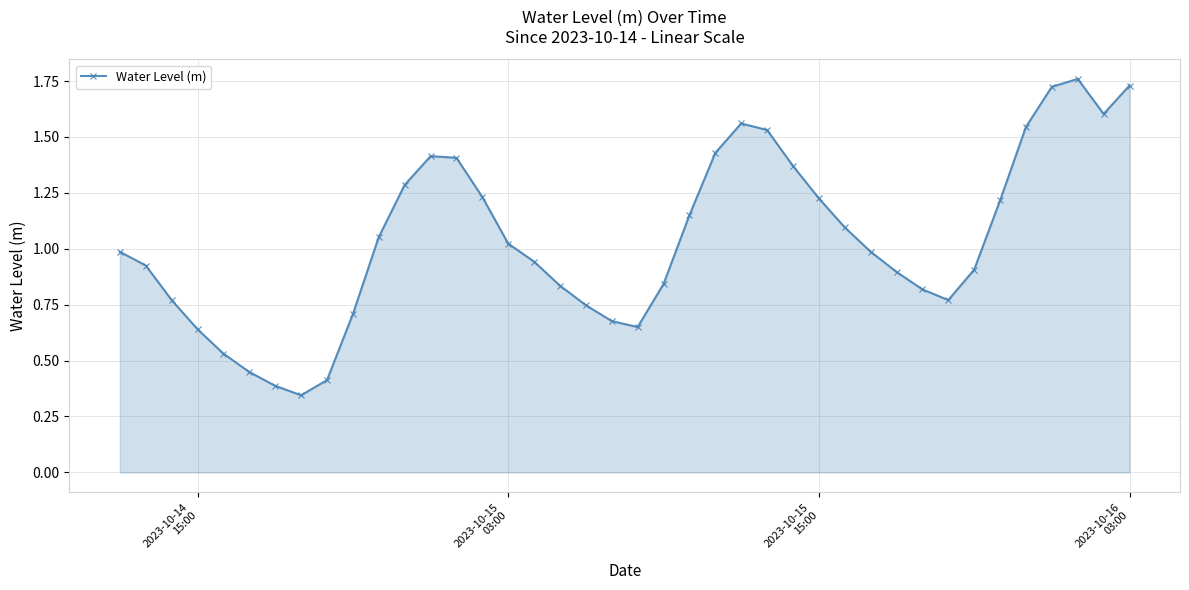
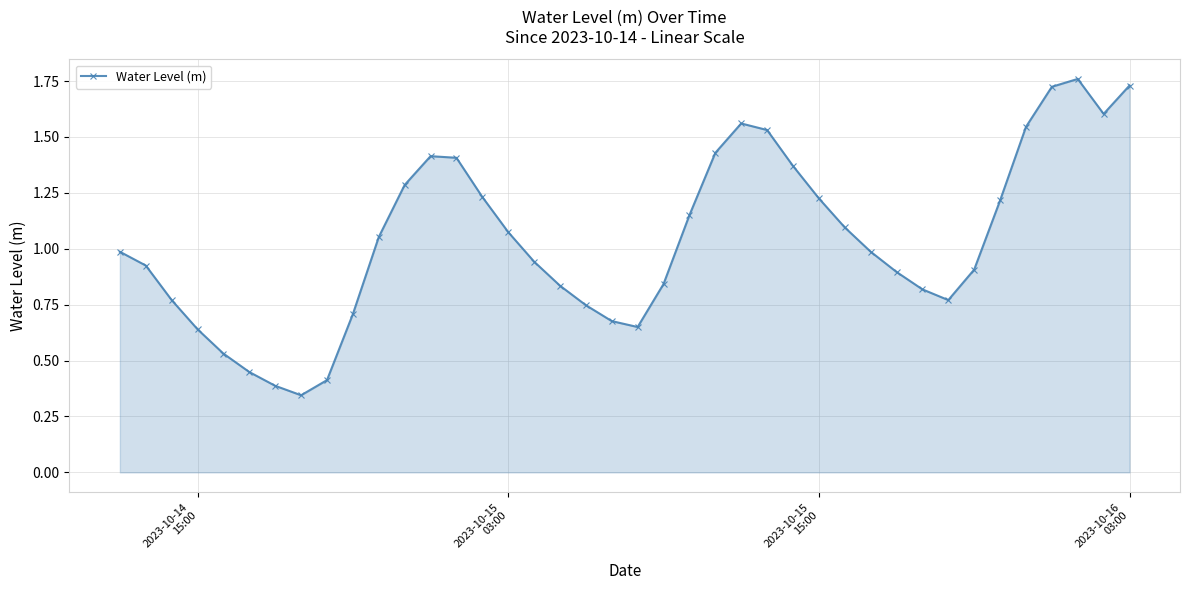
  {
    "2023-10-14 15:00": 0.64,
-   "2023-10-15 03:00": 1.02,
+   "2023-10-15 03:00": 1.07,
    "2023-10-15 15:00": 1.23,
    "2023-10-16 03:00": 1.73
  }
